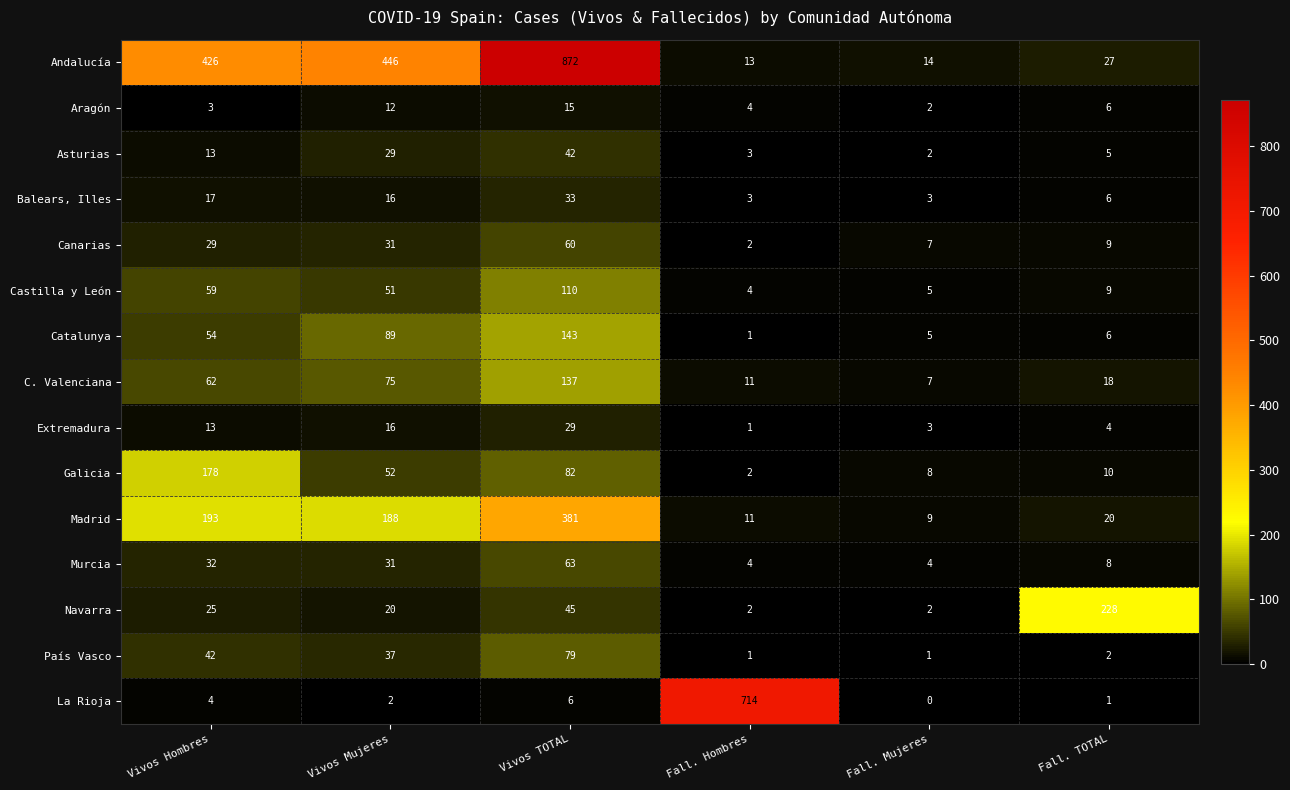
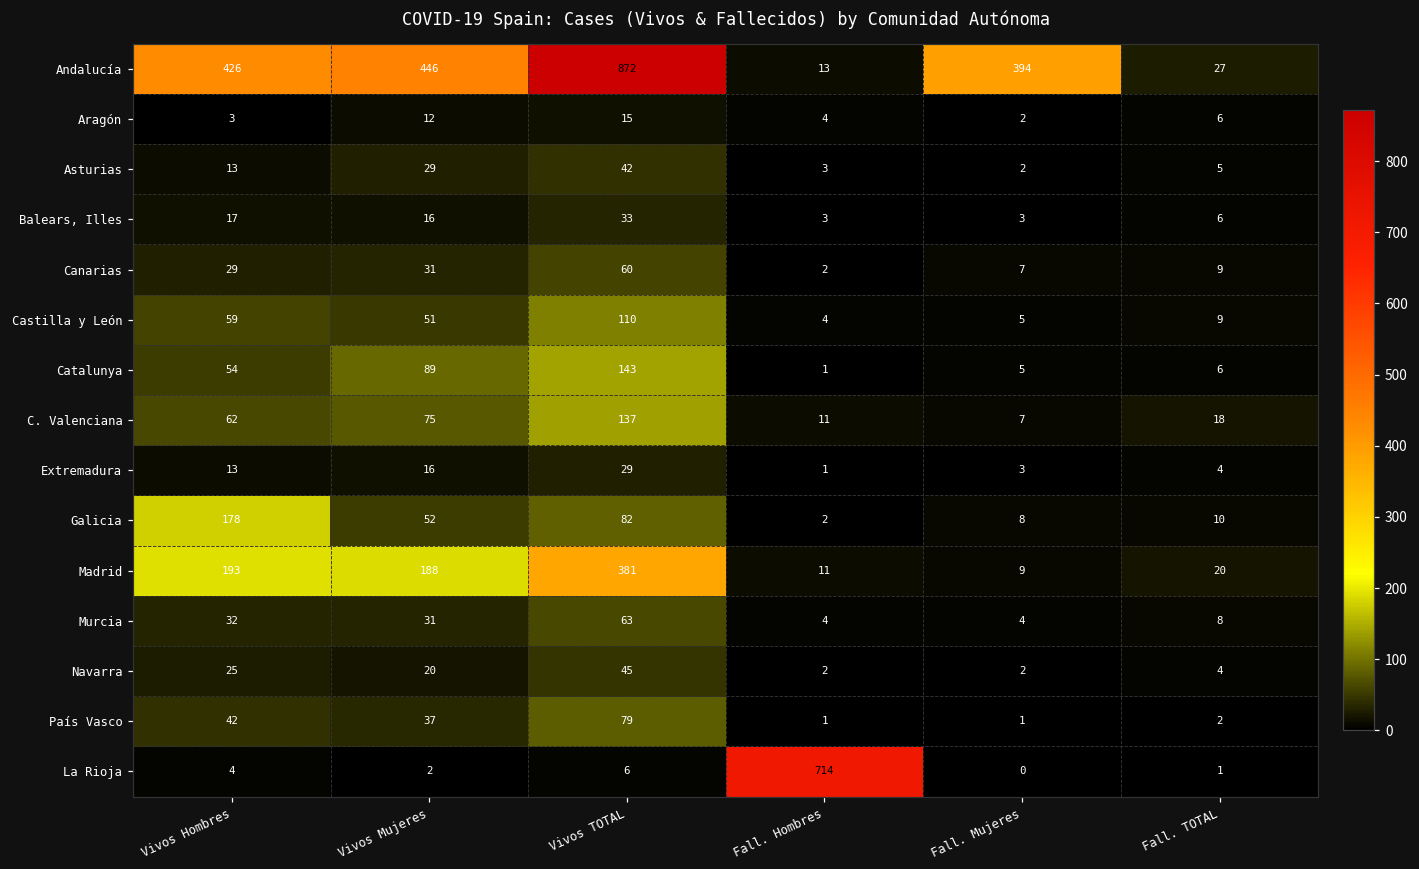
  {
    "Andalucía": {
      "Vivos Hombres": 426,
      "Vivos Mujeres": 446,
      "Vivos TOTAL": 872,
      "Fall. Hombres": 13,
-     "Fall. Mujeres": 14,
+     "Fall. Mujeres": 394,
      "Fall. TOTAL": 27
    },
    "Aragón": {
      "Vivos Hombres": 3,
      "Vivos Mujeres": 12,
      "Vivos TOTAL": 15,
      "Fall. Hombres": 4,
      "Fall. Mujeres": 2,
      "Fall. TOTAL": 6
    },
    "Asturias": {
      "Vivos Hombres": 13,
      "Vivos Mujeres": 29,
      "Vivos TOTAL": 42,
      "Fall. Hombres": 3,
      "Fall. Mujeres": 2,
      "Fall. TOTAL": 5
    },
    "Balears, Illes": {
      "Vivos Hombres": 17,
      "Vivos Mujeres": 16,
      "Vivos TOTAL": 33,
      "Fall. Hombres": 3,
      "Fall. Mujeres": 3,
      "Fall. TOTAL": 6
    },
    "Canarias": {
      "Vivos Hombres": 29,
      "Vivos Mujeres": 31,
      "Vivos TOTAL": 60,
      "Fall. Hombres": 2,
      "Fall. Mujeres": 7,
      "Fall. TOTAL": 9
    },
    "Castilla y León": {
      "Vivos Hombres": 59,
      "Vivos Mujeres": 51,
      "Vivos TOTAL": 110,
      "Fall. Hombres": 4,
      "Fall. Mujeres": 5,
      "Fall. TOTAL": 9
    },
    "Catalunya": {
      "Vivos Hombres": 54,
      "Vivos Mujeres": 89,
      "Vivos TOTAL": 143,
      "Fall. Hombres": 1,
      "Fall. Mujeres": 5,
      "Fall. TOTAL": 6
    },
    "C. Valenciana": {
      "Vivos Hombres": 62,
      "Vivos Mujeres": 75,
      "Vivos TOTAL": 137,
      "Fall. Hombres": 11,
      "Fall. Mujeres": 7,
      "Fall. TOTAL": 18
    },
    "Extremadura": {
      "Vivos Hombres": 13,
      "Vivos Mujeres": 16,
      "Vivos TOTAL": 29,
      "Fall. Hombres": 1,
      "Fall. Mujeres": 3,
      "Fall. TOTAL": 4
    },
    "Galicia": {
      "Vivos Hombres": 178,
      "Vivos Mujeres": 52,
      "Vivos TOTAL": 82,
      "Fall. Hombres": 2,
      "Fall. Mujeres": 8,
      "Fall. TOTAL": 10
    },
    "Madrid": {
      "Vivos Hombres": 193,
      "Vivos Mujeres": 188,
      "Vivos TOTAL": 381,
      "Fall. Hombres": 11,
      "Fall. Mujeres": 9,
      "Fall. TOTAL": 20
    },
    "Murcia": {
      "Vivos Hombres": 32,
      "Vivos Mujeres": 31,
      "Vivos TOTAL": 63,
      "Fall. Hombres": 4,
      "Fall. Mujeres": 4,
      "Fall. TOTAL": 8
    },
    "Navarra": {
      "Vivos Hombres": 25,
      "Vivos Mujeres": 20,
      "Vivos TOTAL": 45,
      "Fall. Hombres": 2,
      "Fall. Mujeres": 2,
-     "Fall. TOTAL": 228
+     "Fall. TOTAL": 4
    },
    "País Vasco": {
      "Vivos Hombres": 42,
      "Vivos Mujeres": 37,
      "Vivos TOTAL": 79,
      "Fall. Hombres": 1,
      "Fall. Mujeres": 1,
      "Fall. TOTAL": 2
    },
    "La Rioja": {
      "Vivos Hombres": 4,
      "Vivos Mujeres": 2,
      "Vivos TOTAL": 6,
      "Fall. Hombres": 714,
      "Fall. Mujeres": 0,
      "Fall. TOTAL": 1
    }
  }
